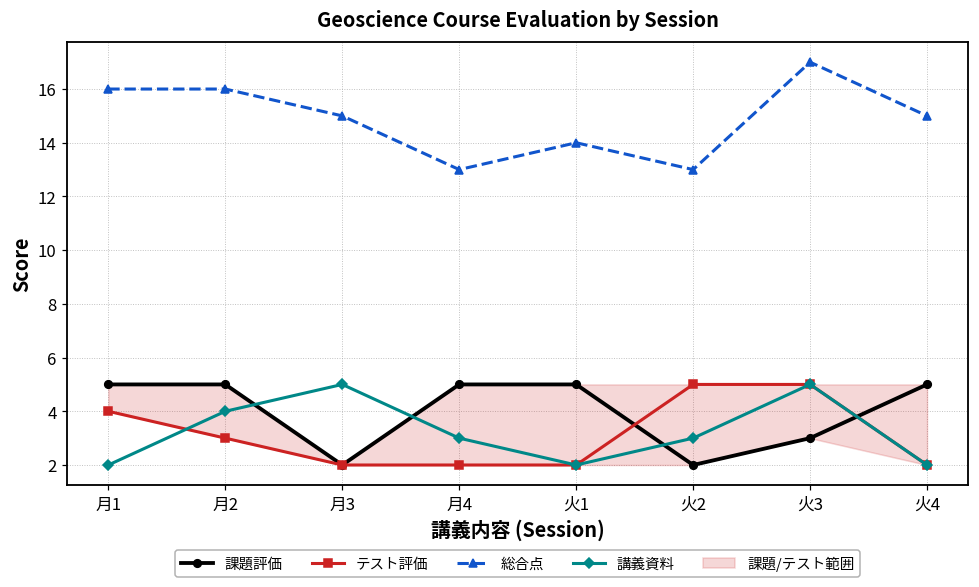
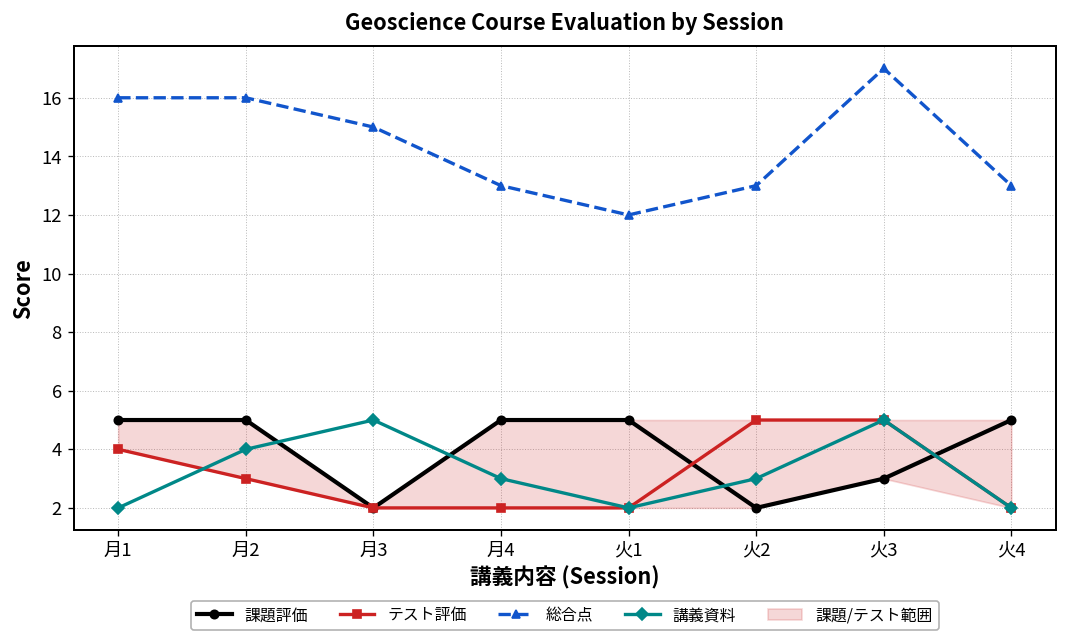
  {
    "課題評価": {
      "火2": 2,
      "火3": 3
    },
    "総合点": {
      "月1": 16,
      "月2": 16,
      "月3": 15,
      "月4": 13,
-     "火1": 14,
+     "火1": 12,
      "火2": 13,
      "火3": 17,
-     "火4": 15
+     "火4": 13
    },
    "講義資料": {
      "月1": 2,
      "月2": 4,
      "月3": 5,
      "月4": 3,
      "火2": 3
    }
  }
